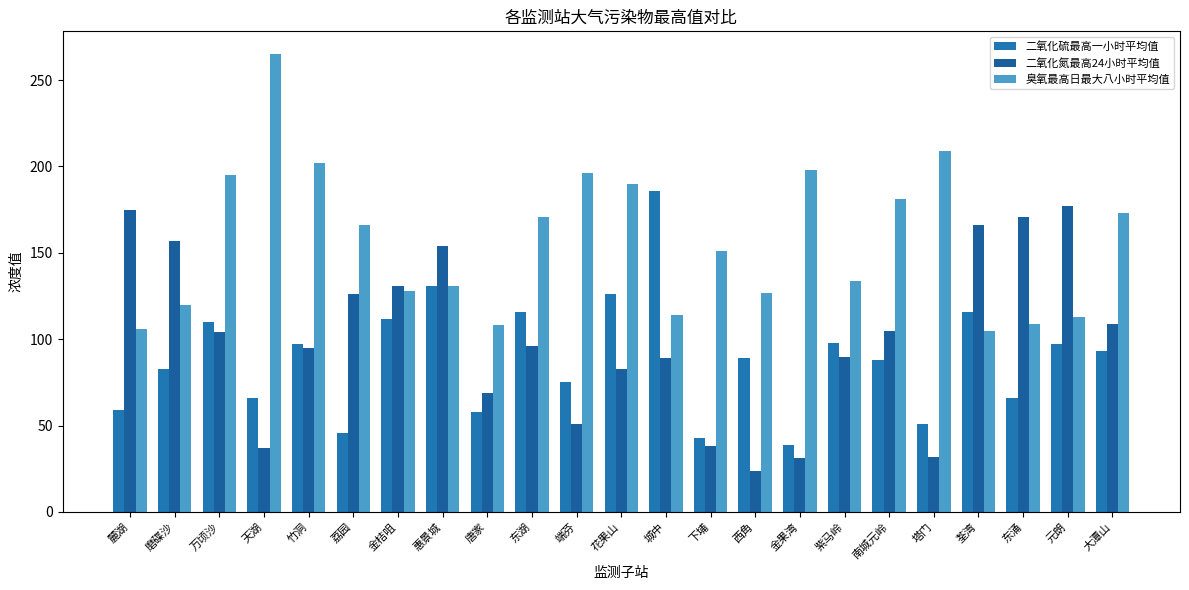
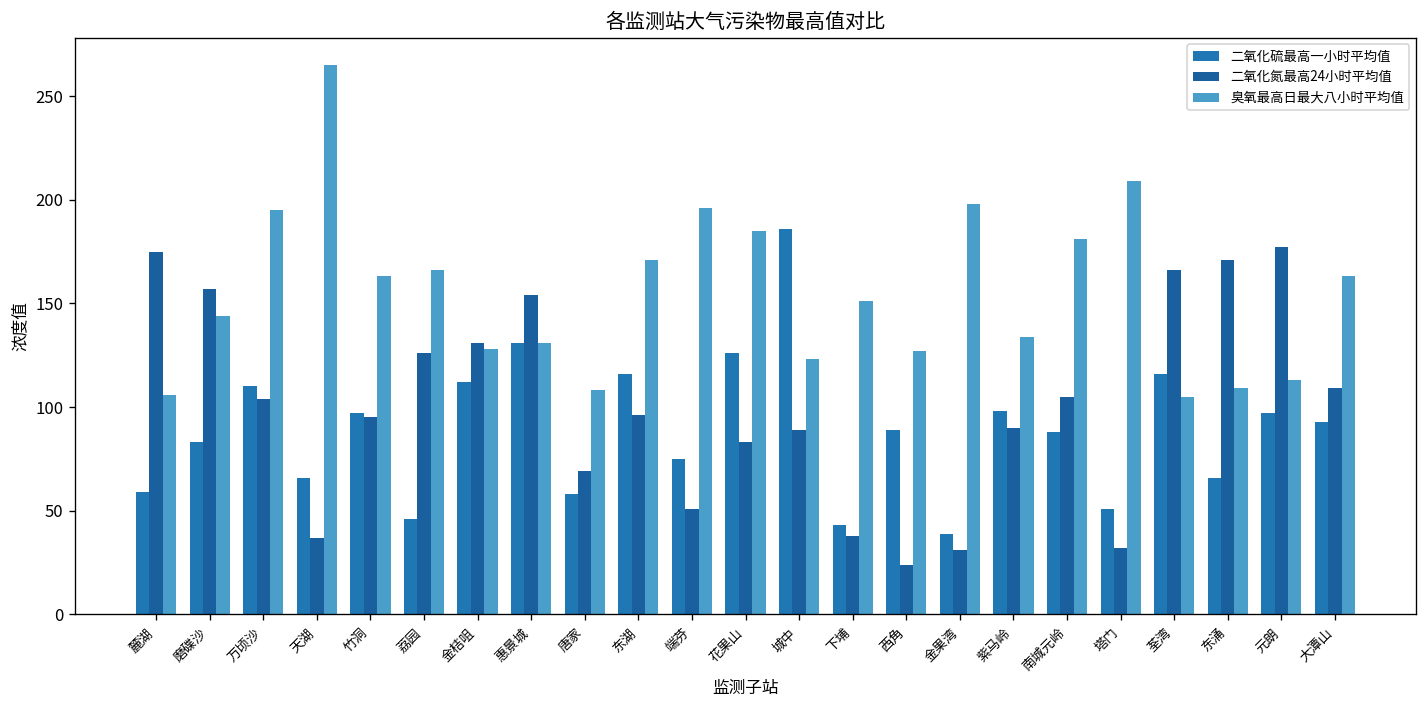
  {
    "臭氧最高日最大八小时平均值": {
      "麓湖": 106,
-     "磨碟沙": 120,
+     "磨碟沙": 144,
      "万顷沙": 195,
      "天湖": 265,
-     "竹洞": 202,
+     "竹洞": 163,
      "荔园": 166,
      "金桔咀": 128,
      "惠景城": 131,
      "唐家": 108,
      "东湖": 171,
      "端芬": 196,
-     "花果山": 190,
-     "城中": 114,
+     "花果山": 185,
+     "城中": 123,
      "下埔": 151,
      "西角": 127,
      "金果湾": 198,
      "紫马岭": 134,
      "南城元岭": 181,
      "塔门": 209,
      "荃湾": 105,
      "东涌": 109,
      "元朗": 113,
-     "大潭山": 173
+     "大潭山": 163
    }
  }
